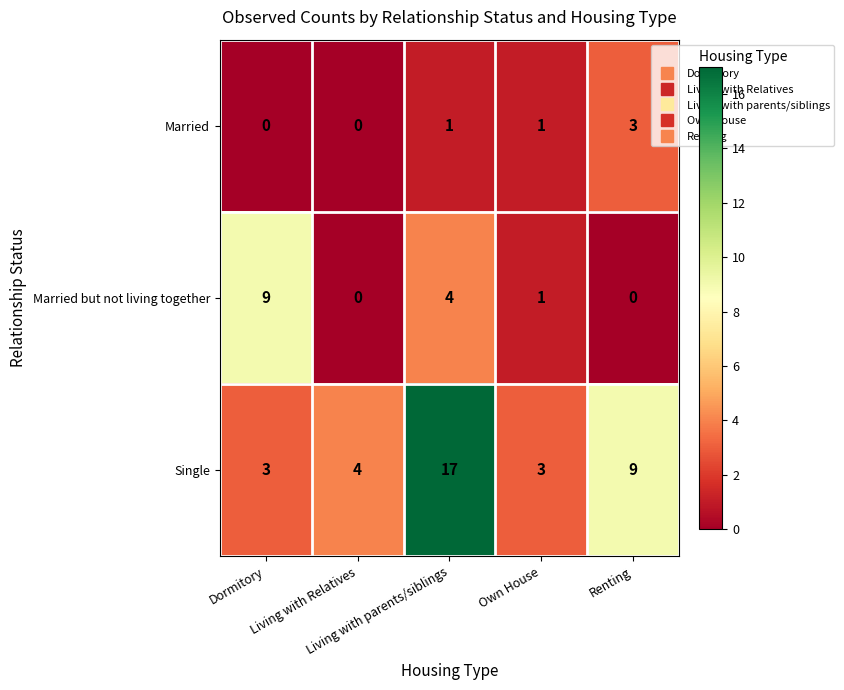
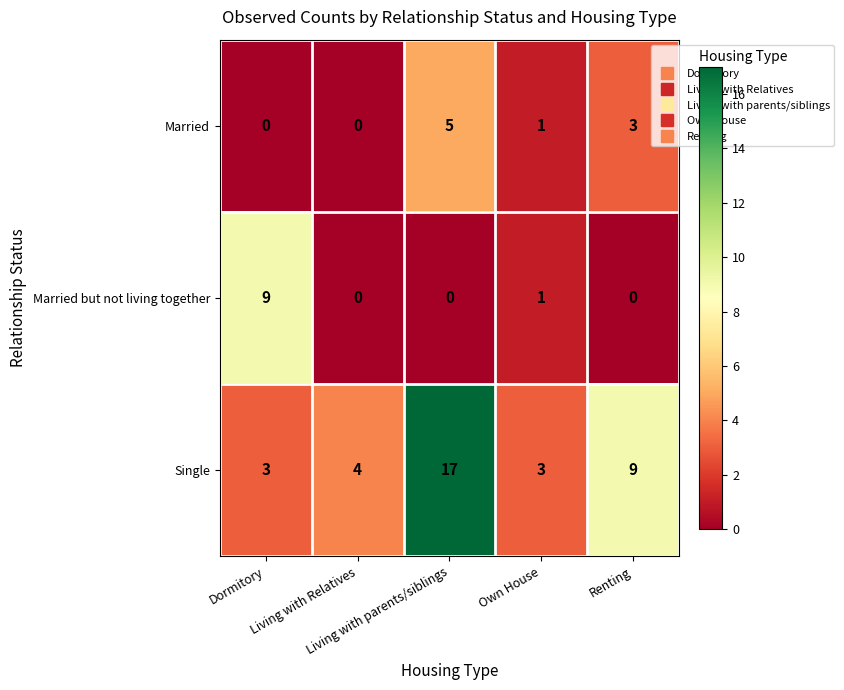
  {
    "Married": {
      "Dormitory": 0,
      "Living with Relatives": 0,
-     "Living with parents/siblings": 1,
+     "Living with parents/siblings": 5,
      "Own House": 1,
      "Renting": 3
    },
    "Married but not living together": {
      "Dormitory": 9,
      "Living with Relatives": 0,
-     "Living with parents/siblings": 4,
+     "Living with parents/siblings": 0,
      "Own House": 1,
      "Renting": 0
    },
    "Single": {
      "Dormitory": 3,
      "Living with Relatives": 4,
      "Living with parents/siblings": 17,
      "Own House": 3,
      "Renting": 9
    }
  }
